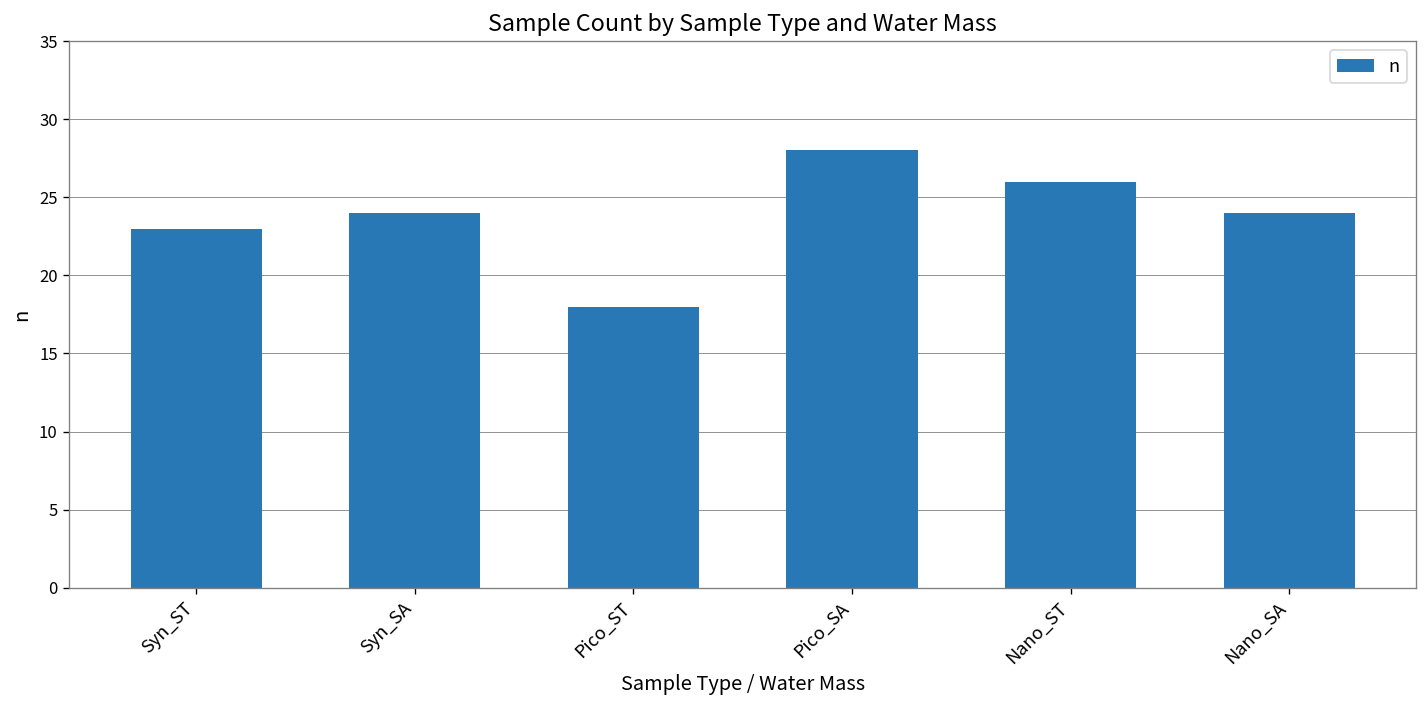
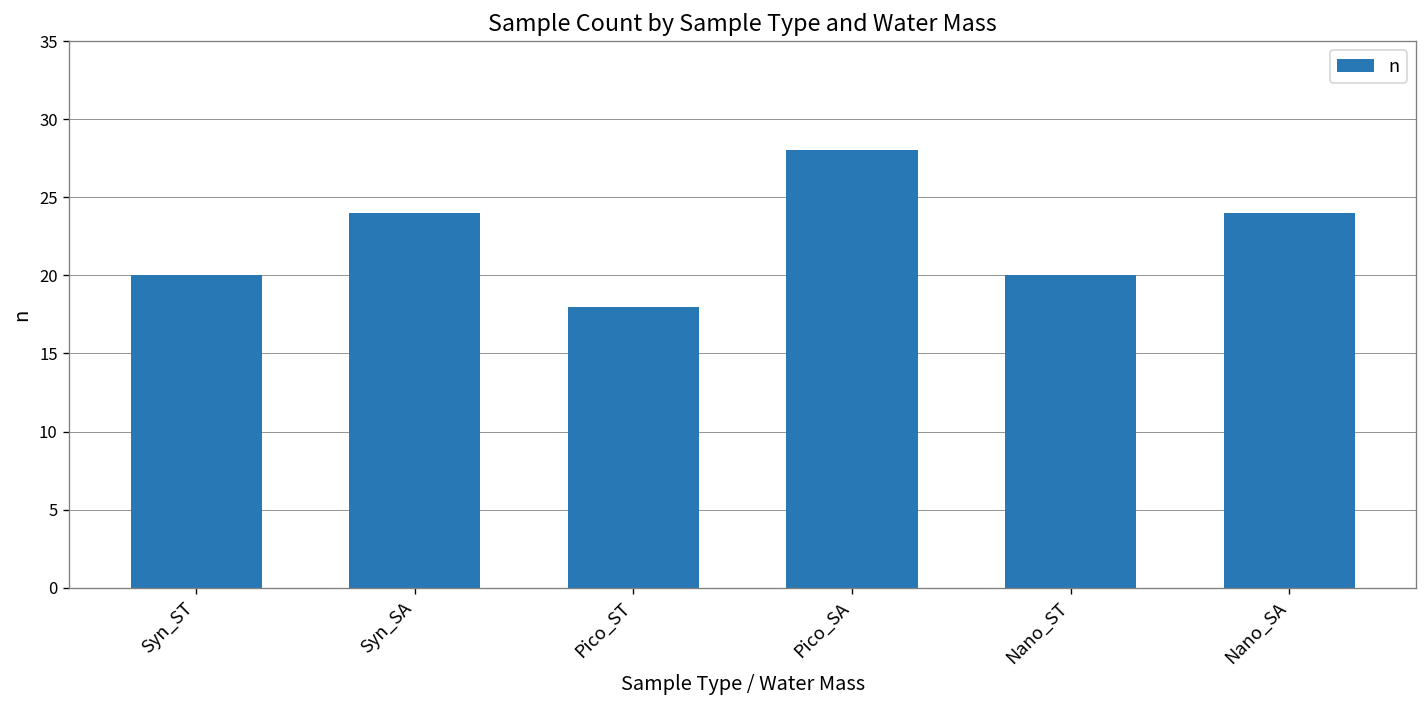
  {
-   "Syn_ST": 23,
+   "Syn_ST": 20,
    "Syn_SA": 24,
    "Pico_ST": 18,
    "Pico_SA": 28,
-   "Nano_ST": 26,
+   "Nano_ST": 20,
    "Nano_SA": 24
  }
